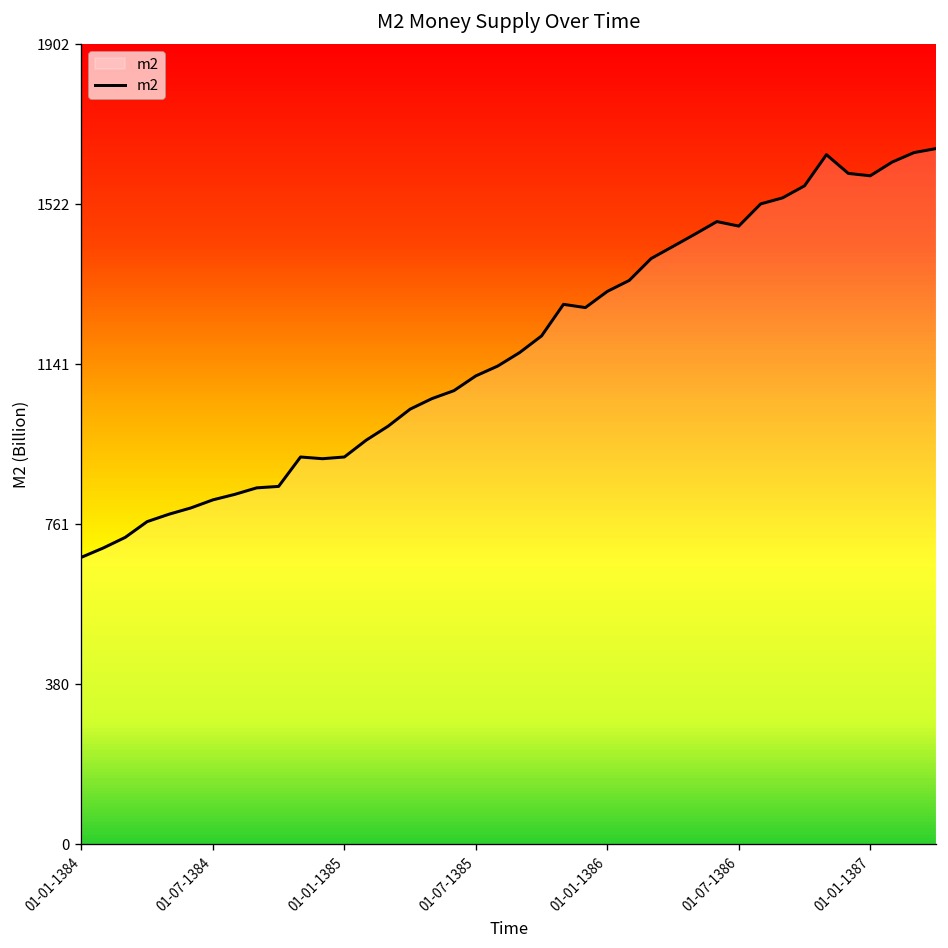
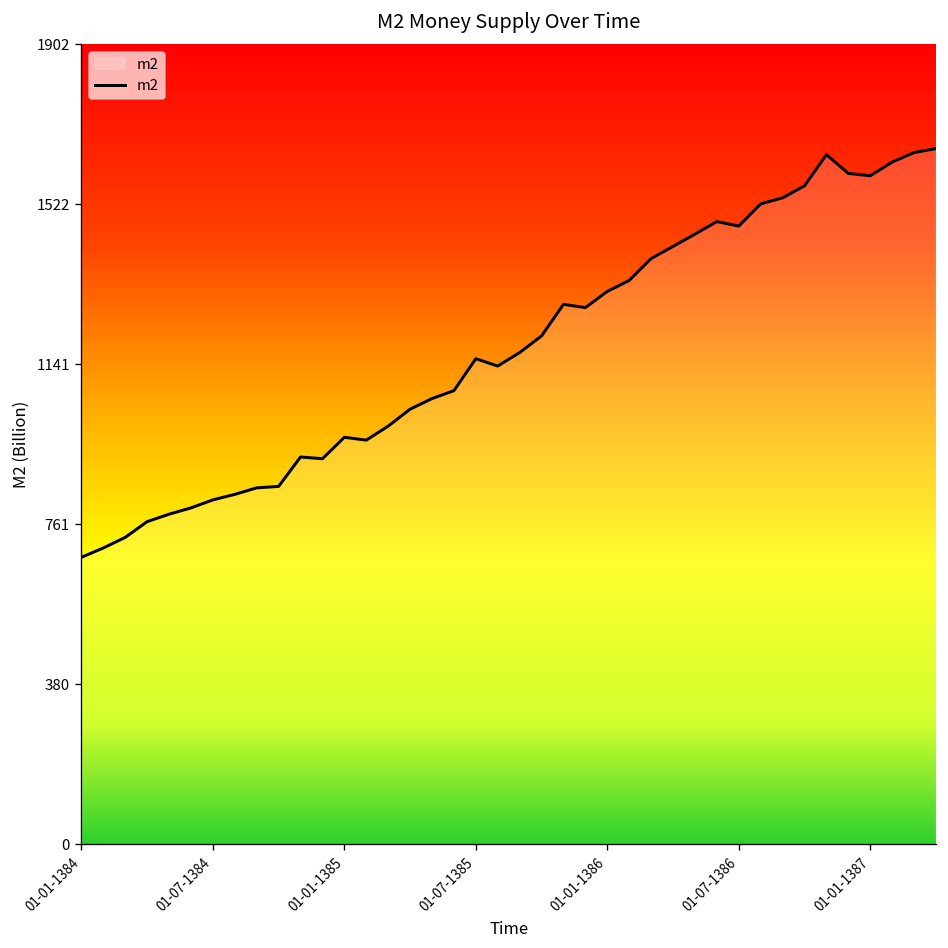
  {
    "01-01-1384": 680,
    "01-07-1384": 820,
-   "01-01-1385": 920,
-   "01-07-1385": 1110,
+   "01-01-1385": 970,
+   "01-07-1385": 1150,
    "01-01-1386": 1310,
    "01-07-1386": 1470,
    "01-01-1387": 1590
  }
